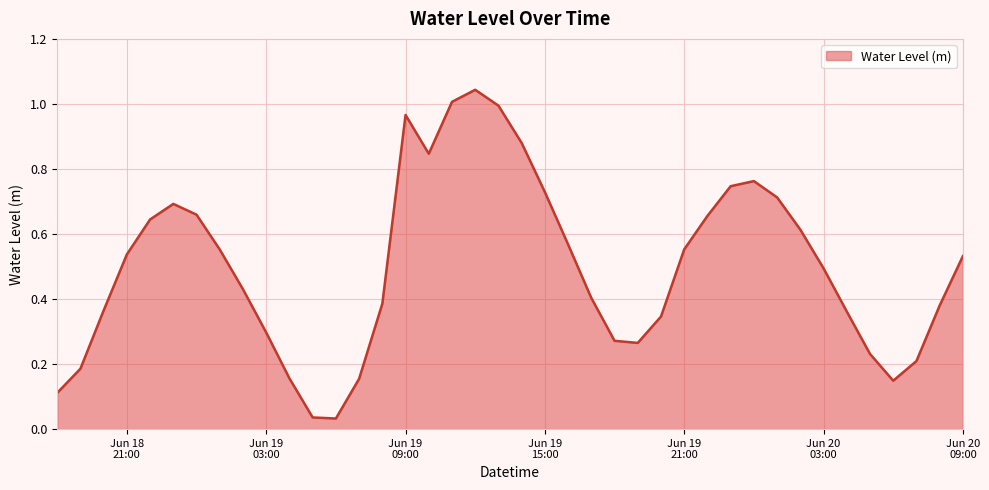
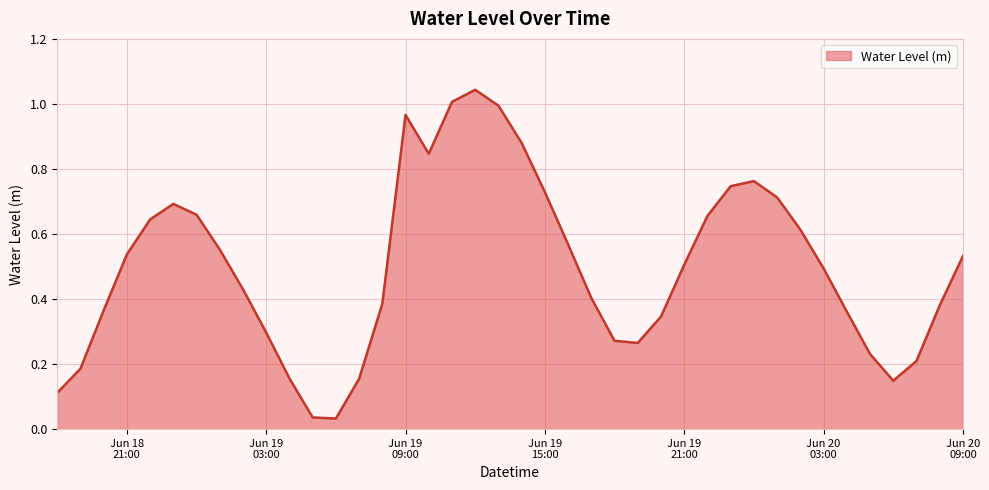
  {
    "Jun 18 21:00": 0.54,
    "Jun 19 03:00": 0.30,
    "Jun 19 09:00": 0.97,
    "Jun 19 15:00": 0.73,
-   "Jun 19 21:00": 0.55,
+   "Jun 19 21:00": 0.51,
    "Jun 20 03:00": 0.50,
    "Jun 20 09:00": 0.53
  }
